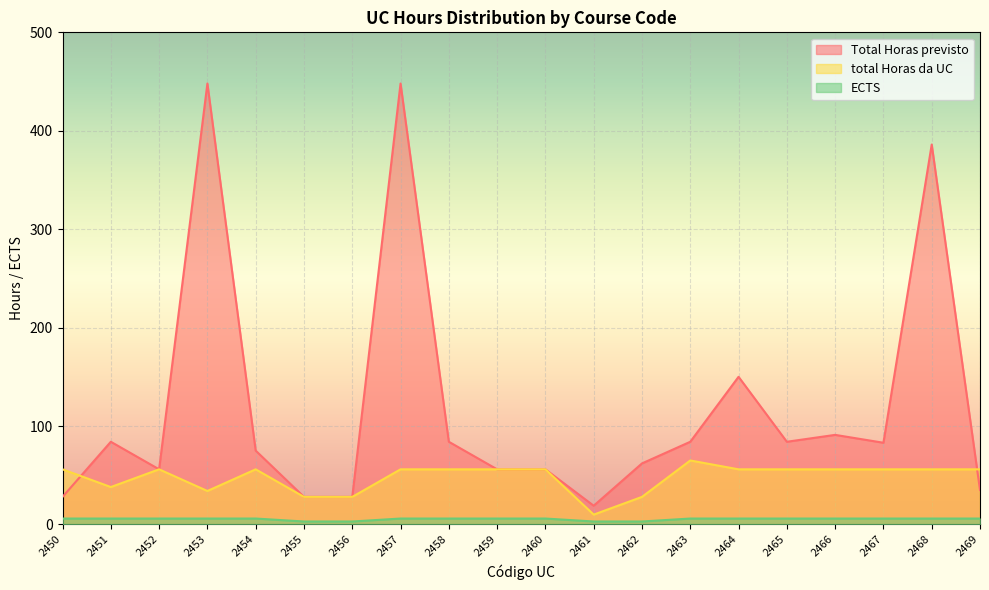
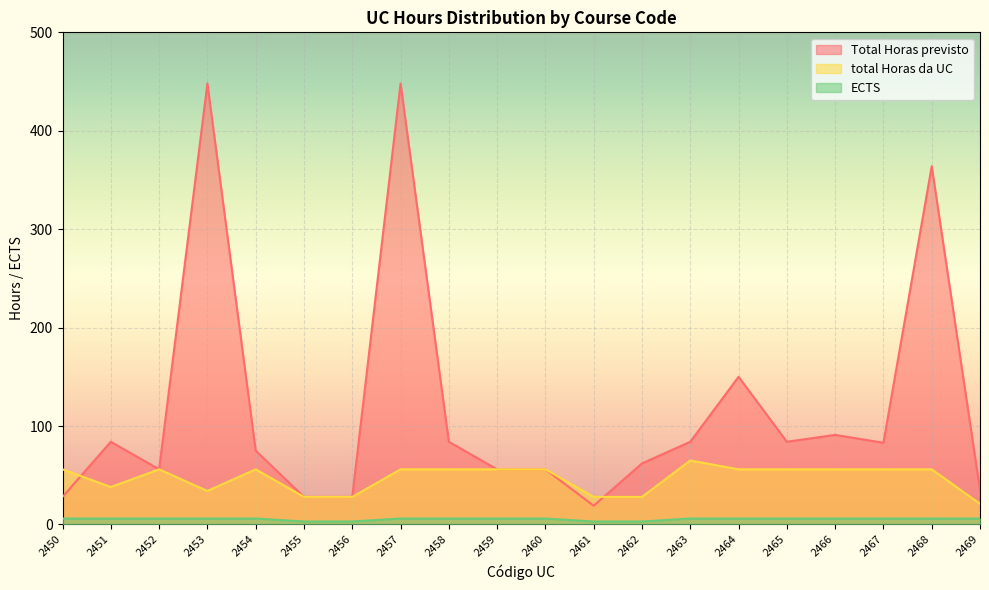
  {
    "Total Horas previsto": {
      "2450": 30,
      "2451": 80,
      "2453": 450,
      "2454": 80,
      "2457": 450,
      "2458": 80,
      "2461": 20,
      "2462": 60,
      "2463": 80,
      "2464": 150,
      "2465": 80,
      "2466": 90,
      "2467": 80,
-     "2468": 390,
+     "2468": 360,
      "2469": 40
    },
    "total Horas da UC": {
      "2450": 60,
      "2451": 40,
      "2453": 30,
      "2454": 60,
      "2457": 60,
      "2458": 60,
-     "2461": 10,
+     "2461": 30,
      "2462": 30,
      "2463": 70,
      "2464": 60,
      "2465": 60,
      "2466": 60,
      "2467": 60,
      "2468": 60,
-     "2469": 60
+     "2469": 20
    },
    "ECTS": {
      "2450": 10,
      "2451": 10,
      "2452": 10,
      "2453": 10,
      "2454": 10,
      "2455": 0,
      "2456": 0,
      "2457": 10,
      "2458": 10,
      "2459": 10,
      "2460": 10,
      "2461": 0,
      "2462": 0,
      "2463": 10,
      "2464": 10,
      "2465": 10,
      "2466": 10,
      "2467": 10,
      "2468": 10,
      "2469": 10
    }
  }
